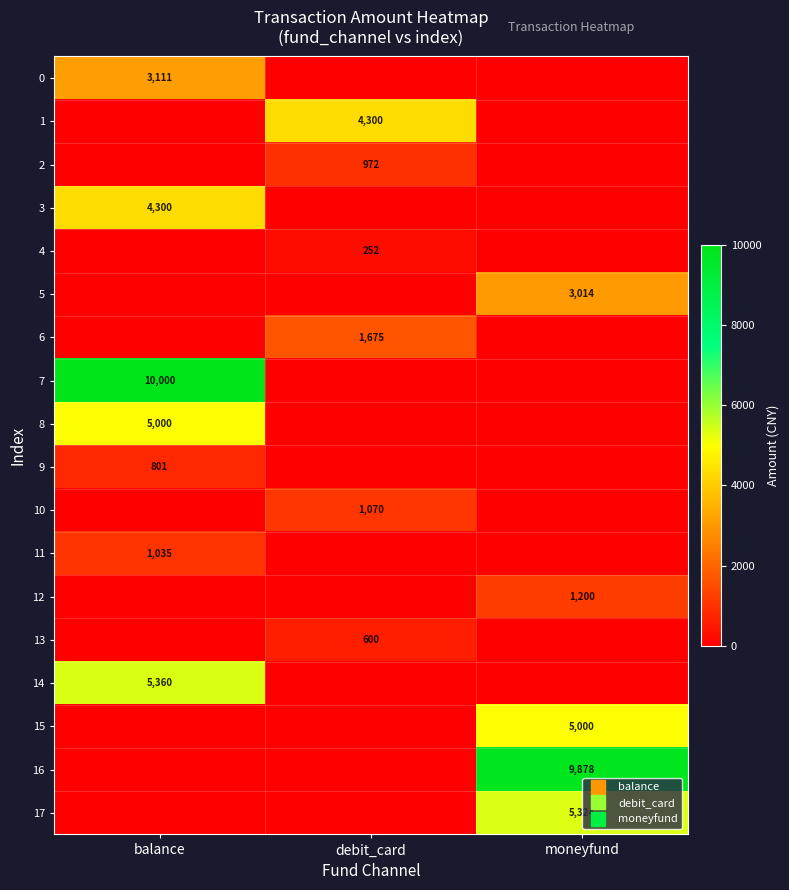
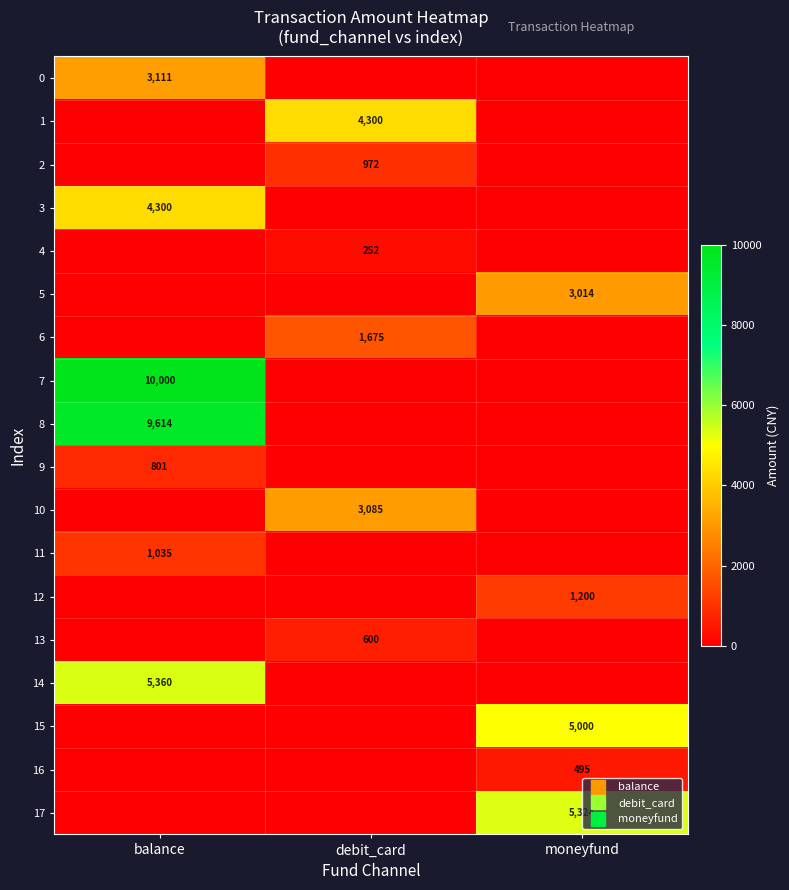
  {
    "0": {
      "balance": "3,111"
    },
    "1": {
      "debit_card": "4,300"
    },
    "2": {
      "debit_card": "972"
    },
    "3": {
      "balance": "4,300"
    },
    "4": {
      "debit_card": "252"
    },
    "5": {
      "moneyfund": "3,014"
    },
    "6": {
      "debit_card": "1,675"
    },
    "7": {
      "balance": "10,000"
    },
    "8": {
-     "balance": "5,000"
+     "balance": "9,614"
    },
    "9": {
      "balance": "801"
    },
    "10": {
-     "debit_card": "1,070"
+     "debit_card": "3,085"
    },
    "11": {
      "balance": "1,035"
    },
    "12": {
      "moneyfund": "1,200"
    },
    "13": {
      "debit_card": "600"
    },
    "14": {
      "balance": "5,360"
    },
    "15": {
      "moneyfund": "5,000"
    },
    "16": {
-     "moneyfund": "9,878"
+     "moneyfund": "495"
    }
  }
